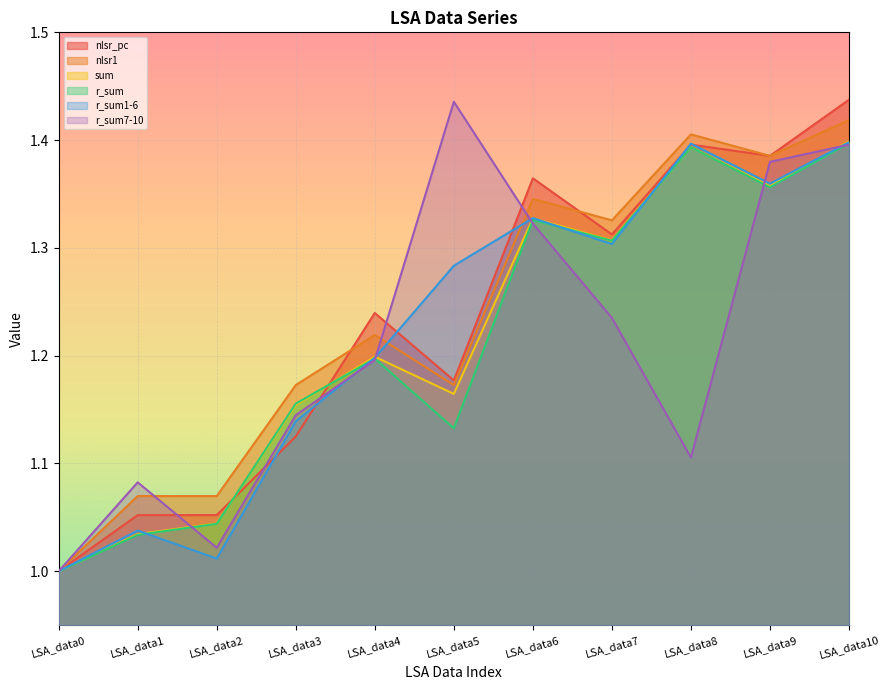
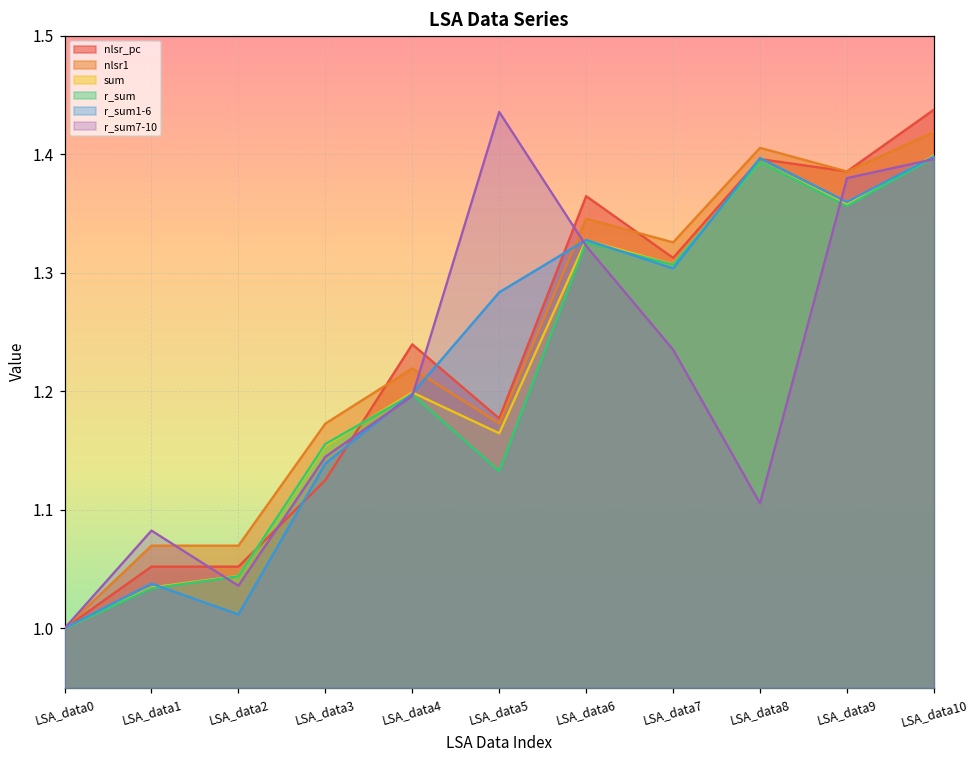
  {
    "r_sum": {
      "LSA_data5": 1.133
    },
    "r_sum1-6": {
      "LSA_data1": 1.038,
      "LSA_data2": 1.012,
      "LSA_data3": 1.139,
      "LSA_data5": 1.283,
      "LSA_data7": 1.304
    },
    "r_sum7-10": {
      "LSA_data1": 1.082,
-     "LSA_data2": 1.022,
+     "LSA_data2": 1.036,
      "LSA_data3": 1.145,
      "LSA_data5": 1.436,
      "LSA_data6": 1.323,
      "LSA_data7": 1.235,
      "LSA_data8": 1.105,
      "LSA_data9": 1.380
    }
  }
